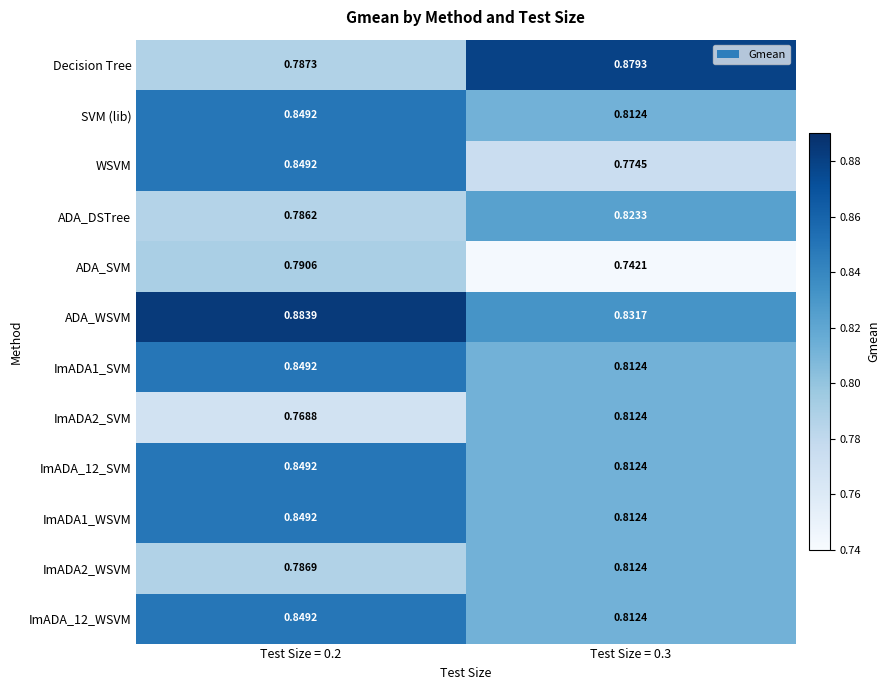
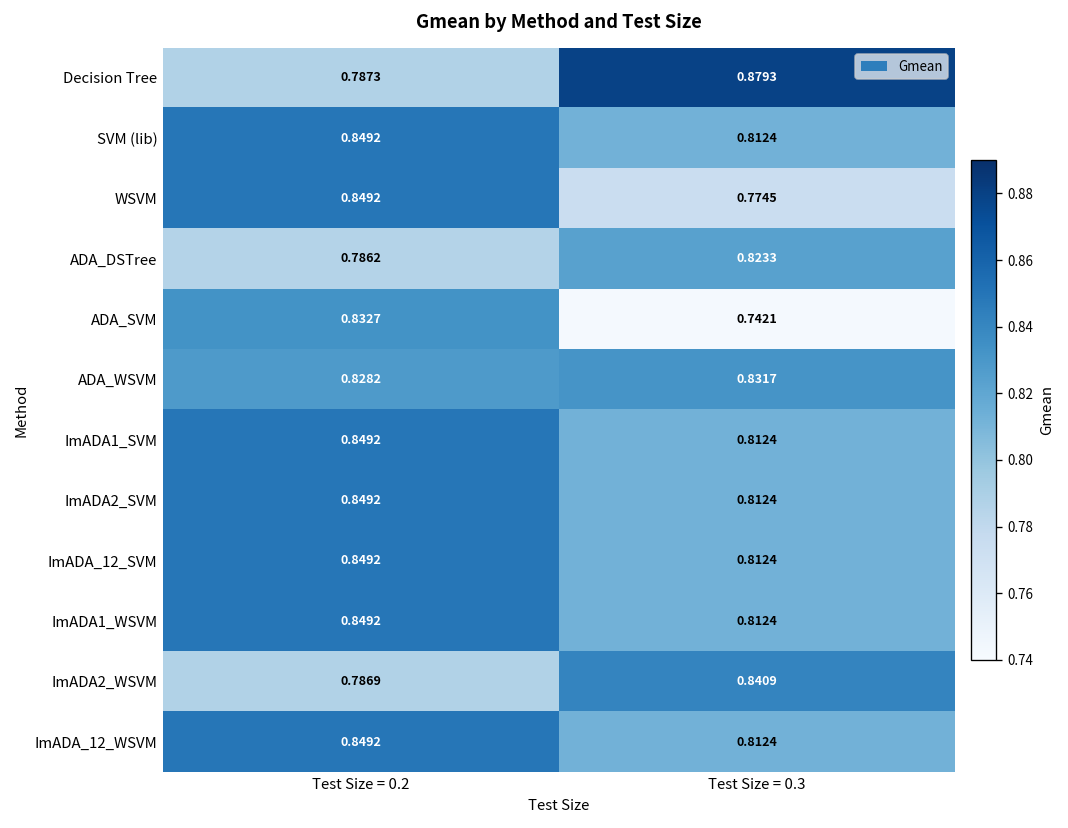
  {
    "Decision Tree": {
      "Test Size = 0.2": 0.7873,
      "Test Size = 0.3": 0.8793
    },
    "SVM (lib)": {
      "Test Size = 0.2": 0.8492,
      "Test Size = 0.3": 0.8124
    },
    "WSVM": {
      "Test Size = 0.2": 0.8492,
      "Test Size = 0.3": 0.7745
    },
    "ADA_DSTree": {
      "Test Size = 0.2": 0.7862,
      "Test Size = 0.3": 0.8233
    },
    "ADA_SVM": {
-     "Test Size = 0.2": 0.7906,
+     "Test Size = 0.2": 0.8327,
      "Test Size = 0.3": 0.7421
    },
    "ADA_WSVM": {
-     "Test Size = 0.2": 0.8839,
+     "Test Size = 0.2": 0.8282,
      "Test Size = 0.3": 0.8317
    },
    "ImADA1_SVM": {
      "Test Size = 0.2": 0.8492,
      "Test Size = 0.3": 0.8124
    },
    "ImADA2_SVM": {
-     "Test Size = 0.2": 0.7688,
+     "Test Size = 0.2": 0.8492,
      "Test Size = 0.3": 0.8124
    },
    "ImADA_12_SVM": {
      "Test Size = 0.2": 0.8492,
      "Test Size = 0.3": 0.8124
    },
    "ImADA1_WSVM": {
      "Test Size = 0.2": 0.8492,
      "Test Size = 0.3": 0.8124
    },
    "ImADA2_WSVM": {
      "Test Size = 0.2": 0.7869,
-     "Test Size = 0.3": 0.8124
+     "Test Size = 0.3": 0.8409
    },
    "ImADA_12_WSVM": {
      "Test Size = 0.2": 0.8492,
      "Test Size = 0.3": 0.8124
    }
  }
